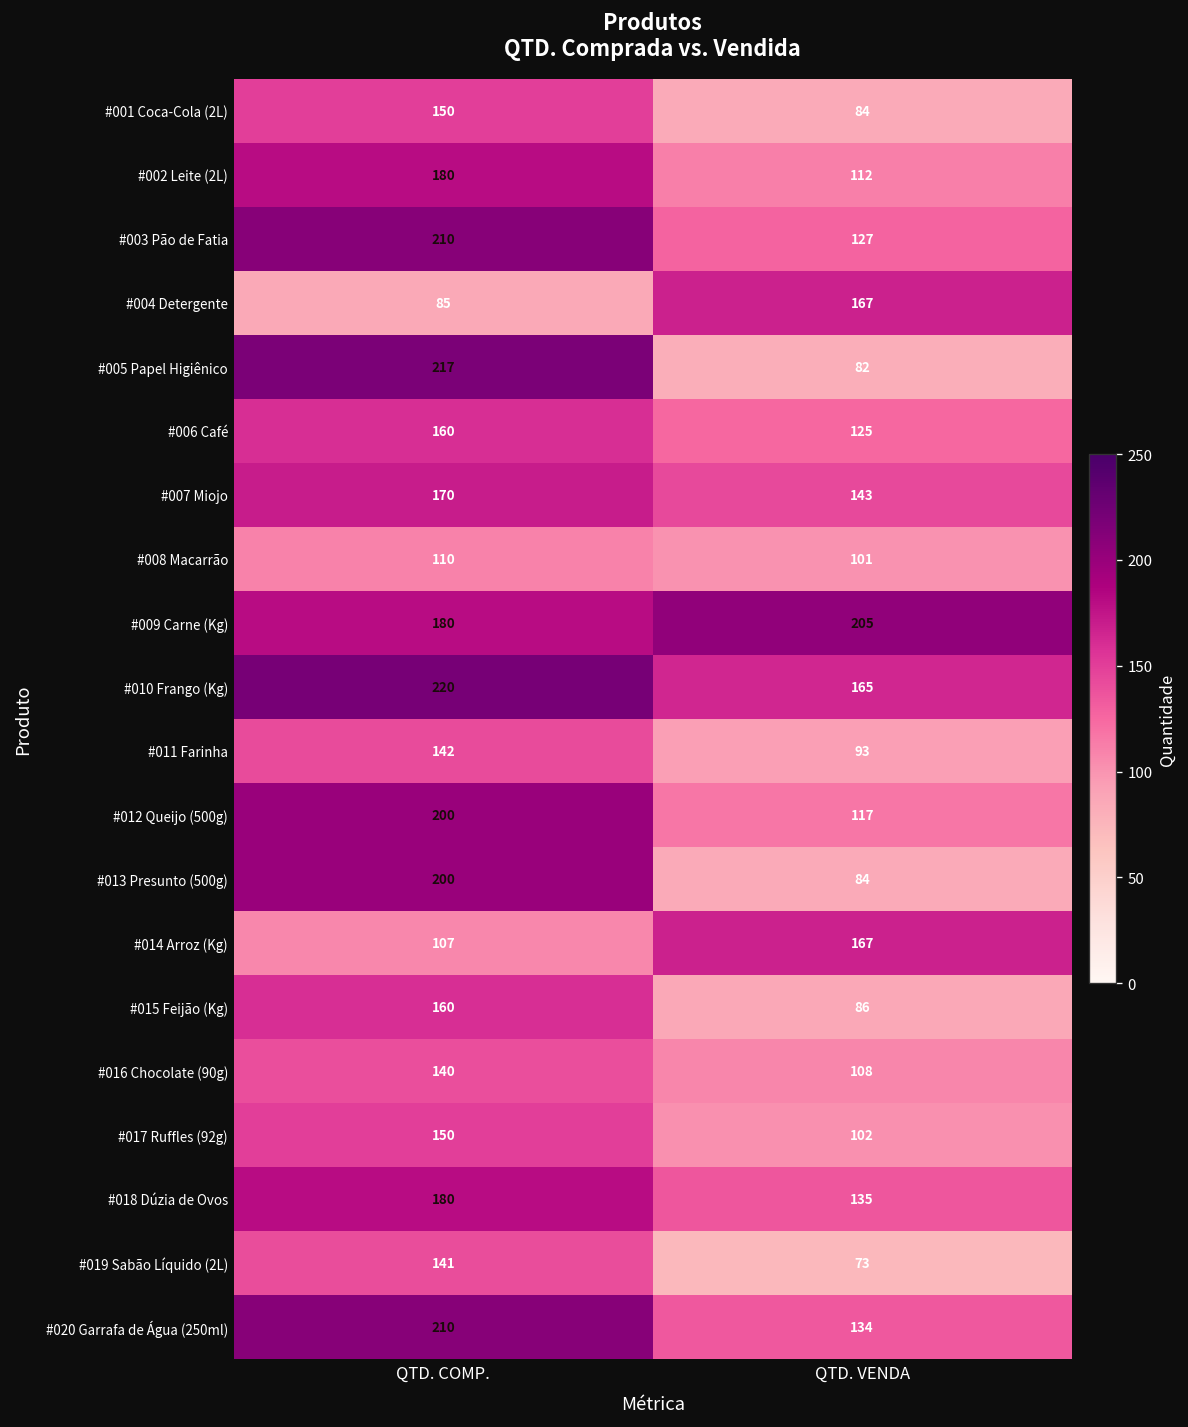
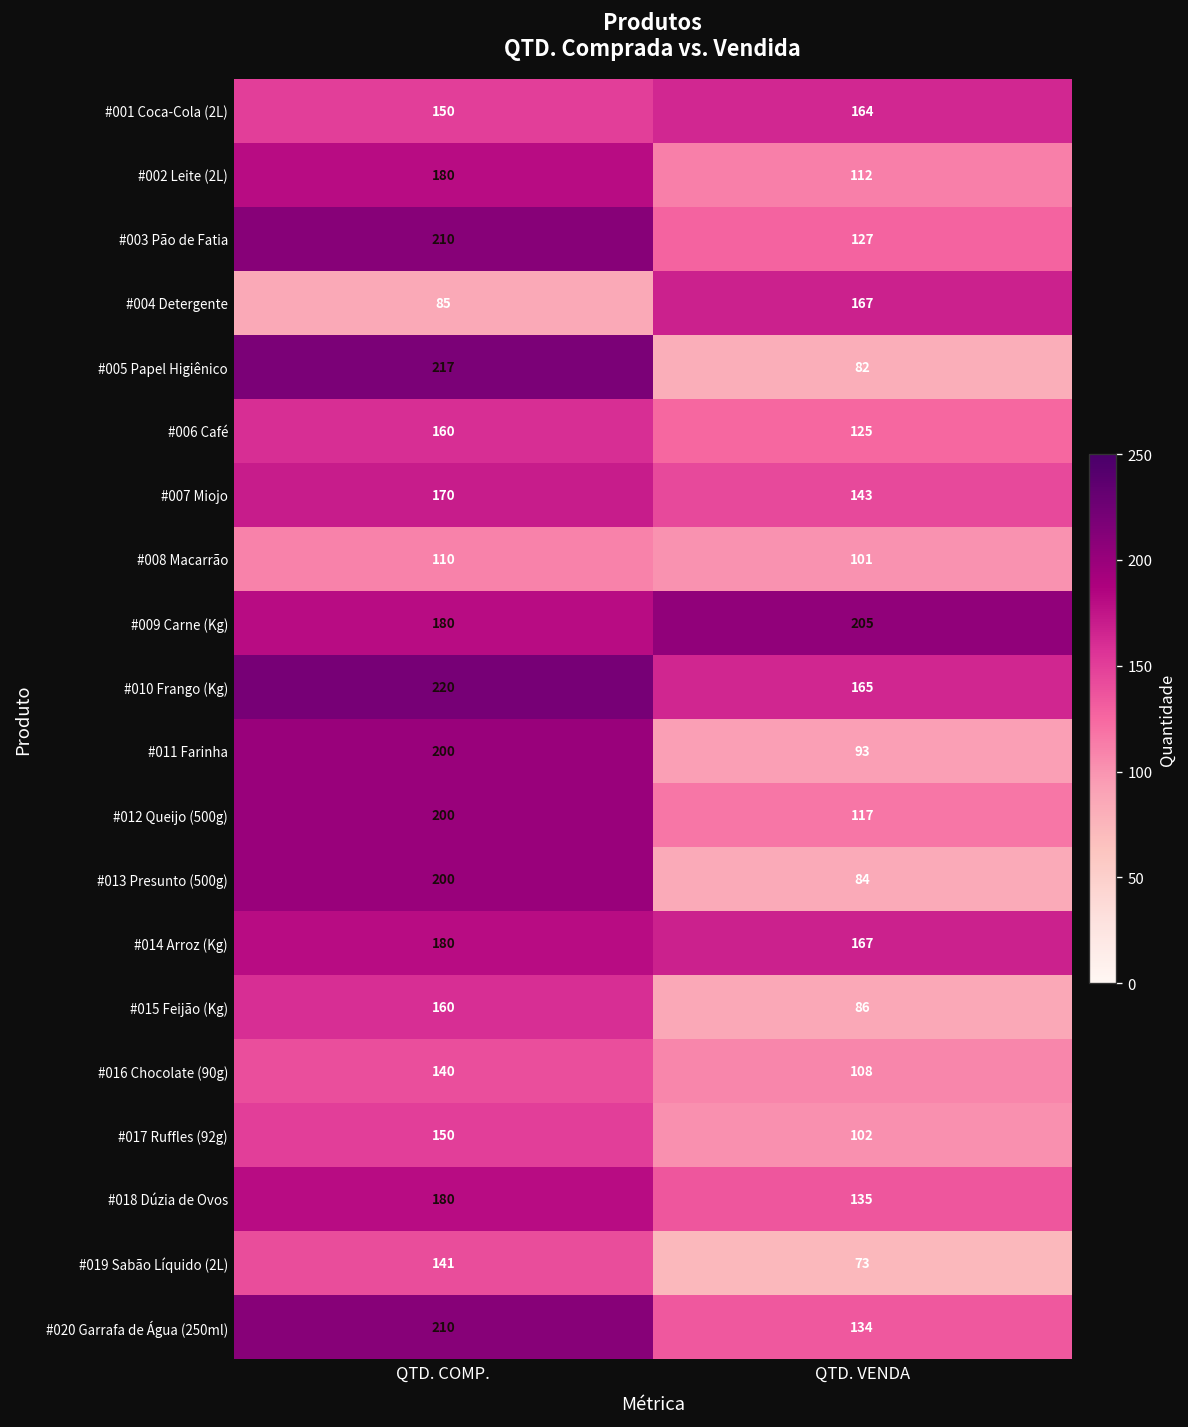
  {
    "#001 Coca-Cola (2L)": {
      "QTD. COMP.": 150,
-     "QTD. VENDA": 84
+     "QTD. VENDA": 164
    },
    "#002 Leite (2L)": {
      "QTD. COMP.": 180,
      "QTD. VENDA": 112
    },
    "#003 Pão de Fatia": {
      "QTD. COMP.": 210,
      "QTD. VENDA": 127
    },
    "#004 Detergente": {
      "QTD. COMP.": 85,
      "QTD. VENDA": 167
    },
    "#005 Papel Higiênico": {
      "QTD. COMP.": 217,
      "QTD. VENDA": 82
    },
    "#006 Café": {
      "QTD. COMP.": 160,
      "QTD. VENDA": 125
    },
    "#007 Miojo": {
      "QTD. COMP.": 170,
      "QTD. VENDA": 143
    },
    "#008 Macarrão": {
      "QTD. COMP.": 110,
      "QTD. VENDA": 101
    },
    "#009 Carne (Kg)": {
      "QTD. COMP.": 180,
      "QTD. VENDA": 205
    },
    "#010 Frango (Kg)": {
      "QTD. COMP.": 220,
      "QTD. VENDA": 165
    },
    "#011 Farinha": {
-     "QTD. COMP.": 142,
+     "QTD. COMP.": 200,
      "QTD. VENDA": 93
    },
    "#012 Queijo (500g)": {
      "QTD. COMP.": 200,
      "QTD. VENDA": 117
    },
    "#013 Presunto (500g)": {
      "QTD. COMP.": 200,
      "QTD. VENDA": 84
    },
    "#014 Arroz (Kg)": {
-     "QTD. COMP.": 107,
+     "QTD. COMP.": 180,
      "QTD. VENDA": 167
    },
    "#015 Feijão (Kg)": {
      "QTD. COMP.": 160,
      "QTD. VENDA": 86
    },
    "#016 Chocolate (90g)": {
      "QTD. COMP.": 140,
      "QTD. VENDA": 108
    },
    "#017 Ruffles (92g)": {
      "QTD. COMP.": 150,
      "QTD. VENDA": 102
    },
    "#018 Dúzia de Ovos": {
      "QTD. COMP.": 180,
      "QTD. VENDA": 135
    },
    "#019 Sabão Líquido (2L)": {
      "QTD. COMP.": 141,
      "QTD. VENDA": 73
    },
    "#020 Garrafa de Água (250ml)": {
      "QTD. COMP.": 210,
      "QTD. VENDA": 134
    }
  }
